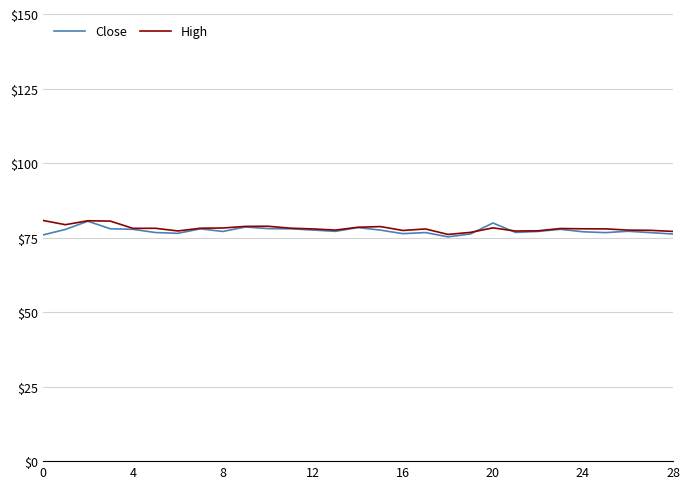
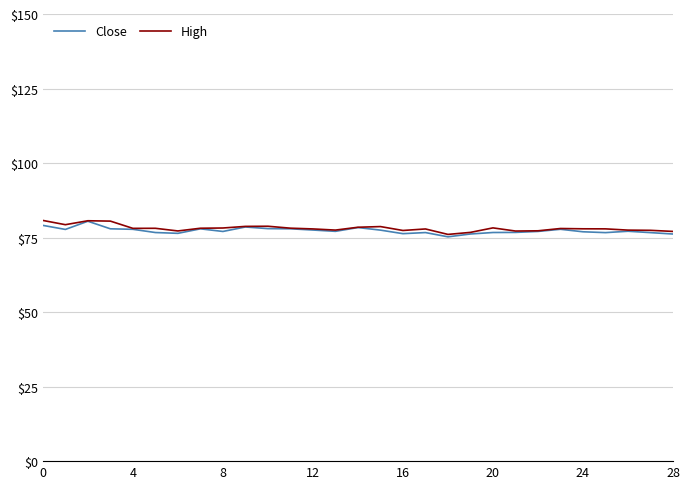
  {
    "Close": {
-     "0": "$76",
+     "0": "$79",
      "8": "$77",
      "16": "$76",
-     "20": "$80",
+     "20": "$77",
      "24": "$77",
      "28": "$76"
    },
    "High": {
      "0": "$81",
      "8": "$78",
      "16": "$77",
      "20": "$78",
      "24": "$78",
      "28": "$77"
    }
  }
